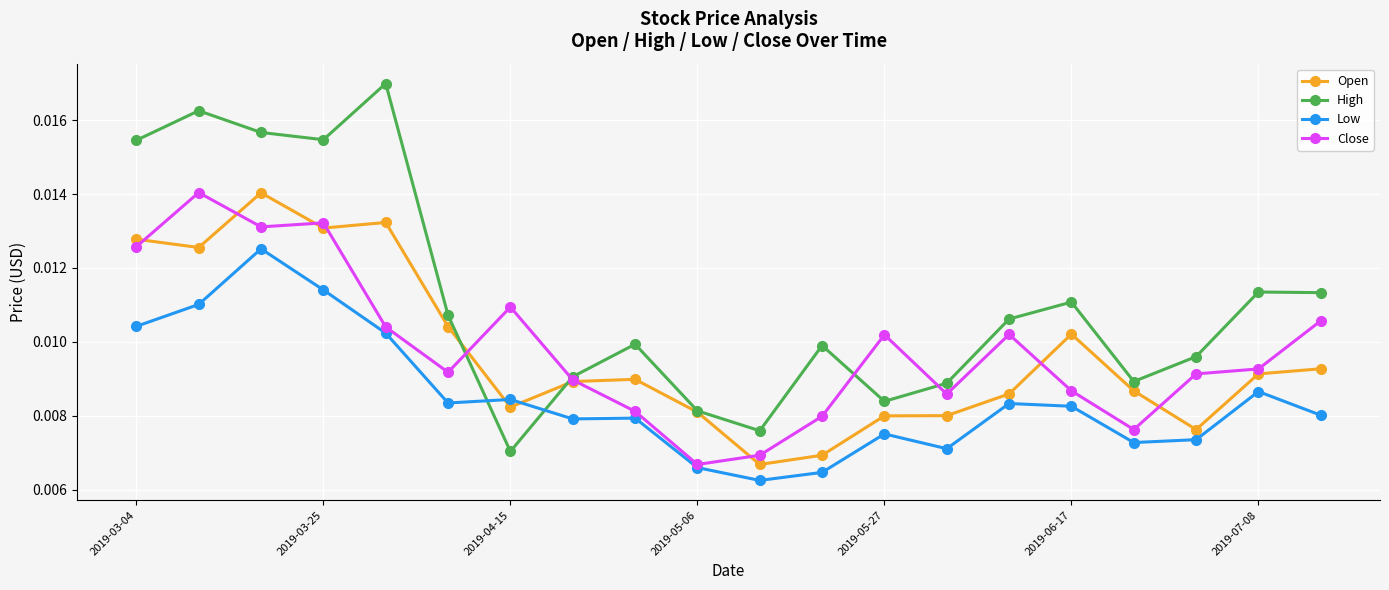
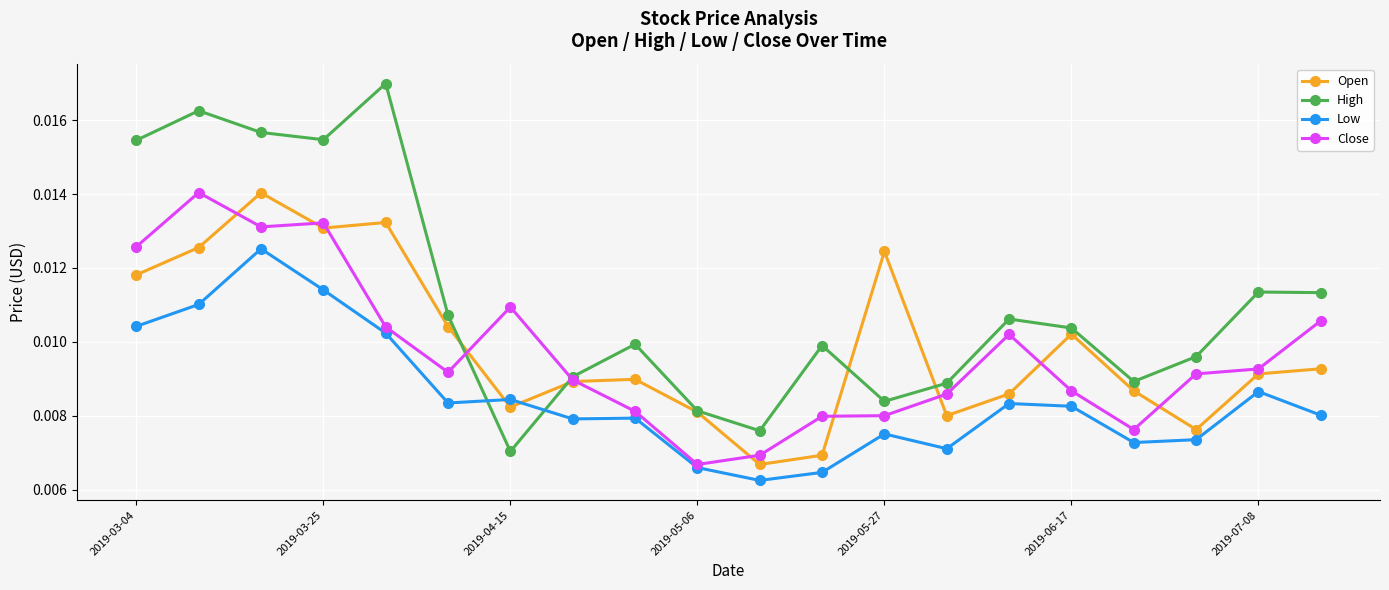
  {
    "Open": {
-     "2019-03-04": 0.0128,
+     "2019-03-04": 0.0118,
      "2019-03-25": 0.0131,
      "2019-04-15": 0.0082,
-     "2019-05-27": 0.0080,
+     "2019-05-27": 0.0124,
      "2019-06-17": 0.0102,
      "2019-07-08": 0.0091
    },
    "High": {
      "2019-03-04": 0.0155,
      "2019-03-25": 0.0155,
      "2019-04-15": 0.0070,
      "2019-05-27": 0.0084,
-     "2019-06-17": 0.0111,
+     "2019-06-17": 0.0104,
      "2019-07-08": 0.0114
    },
    "Low": {
      "2019-03-04": 0.0104,
      "2019-03-25": 0.0114,
      "2019-04-15": 0.0084,
      "2019-05-06": 0.0066,
      "2019-05-27": 0.0075,
      "2019-06-17": 0.0083,
      "2019-07-08": 0.0087
    },
    "Close": {
      "2019-03-04": 0.0126,
      "2019-03-25": 0.0132,
      "2019-04-15": 0.0109,
      "2019-05-06": 0.0067,
-     "2019-05-27": 0.0102,
+     "2019-05-27": 0.0080,
      "2019-06-17": 0.0087,
      "2019-07-08": 0.0093
    }
  }
